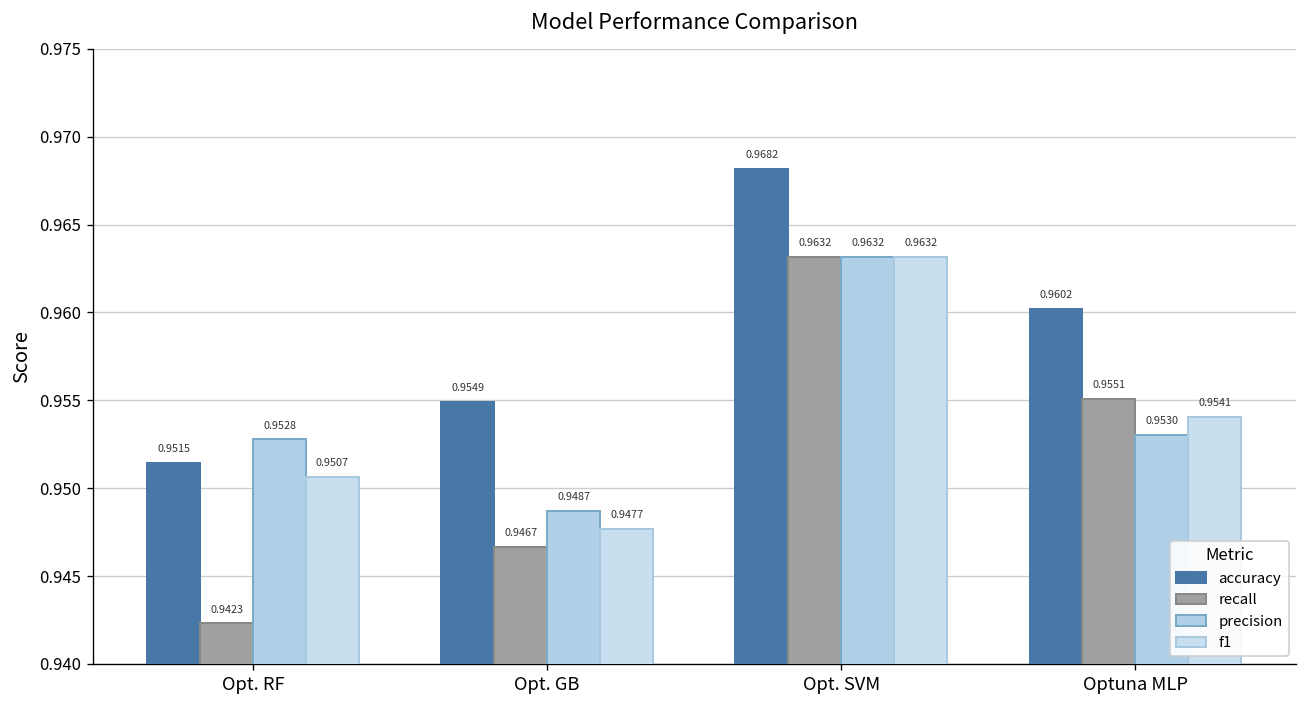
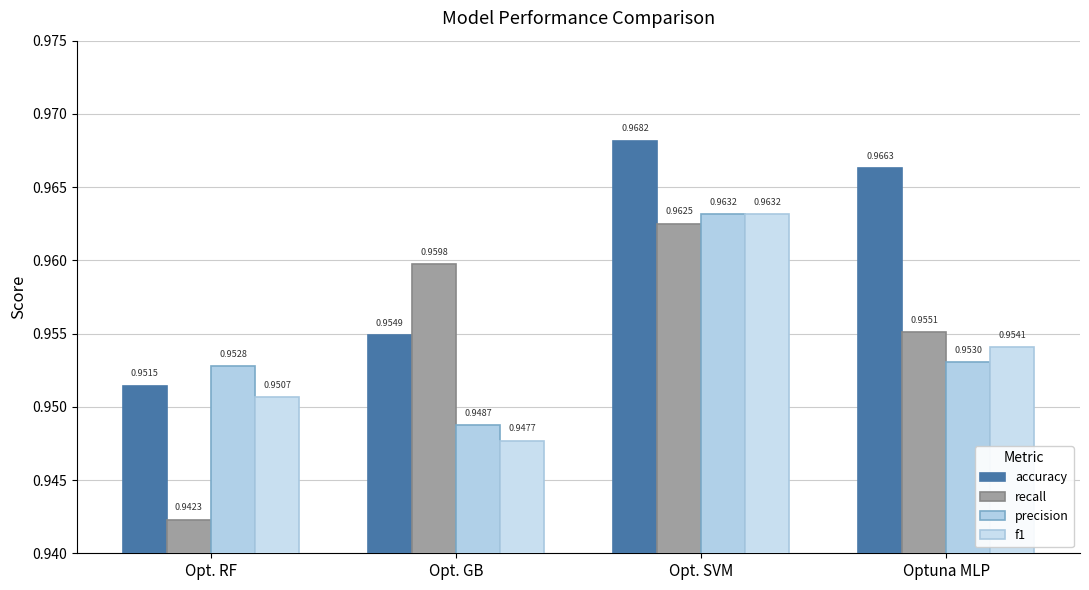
  {
    "accuracy": {
      "Opt. RF": 0.9515,
      "Opt. GB": 0.9549,
      "Opt. SVM": 0.9682,
-     "Optuna MLP": 0.9602
+     "Optuna MLP": 0.9663
    },
    "recall": {
      "Opt. RF": 0.9423,
-     "Opt. GB": 0.9467,
-     "Opt. SVM": 0.9632,
+     "Opt. GB": 0.9598,
+     "Opt. SVM": 0.9625,
      "Optuna MLP": 0.9551
    }
  }
